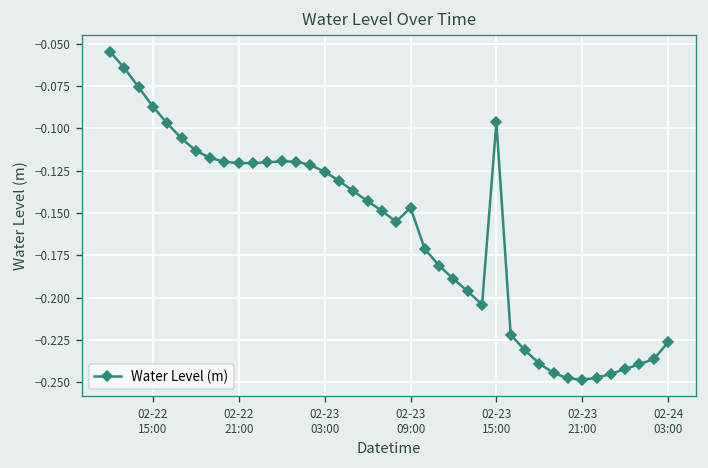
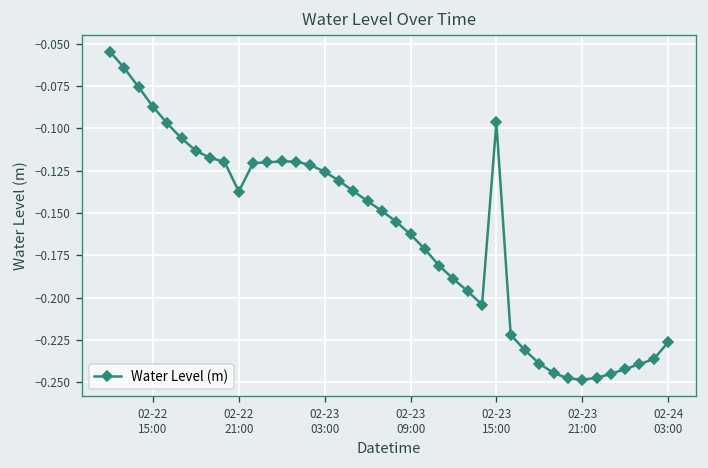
  {
    "02-22 15:00": -0.087,
-   "02-22 21:00": -0.120,
+   "02-22 21:00": -0.137,
    "02-23 03:00": -0.126,
-   "02-23 09:00": -0.147,
+   "02-23 09:00": -0.163,
    "02-23 15:00": -0.096,
    "02-23 21:00": -0.248,
    "02-24 03:00": -0.226
  }
